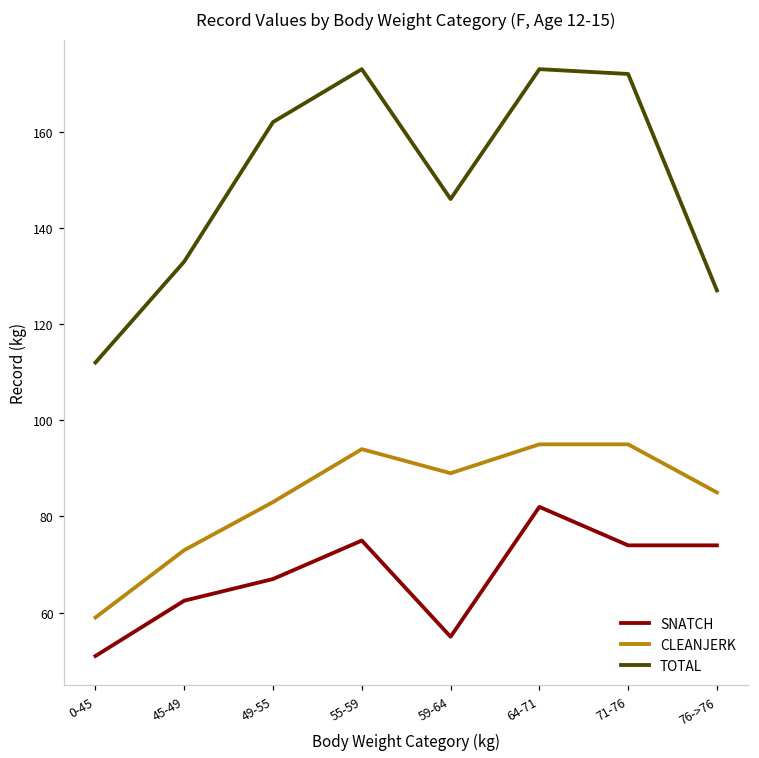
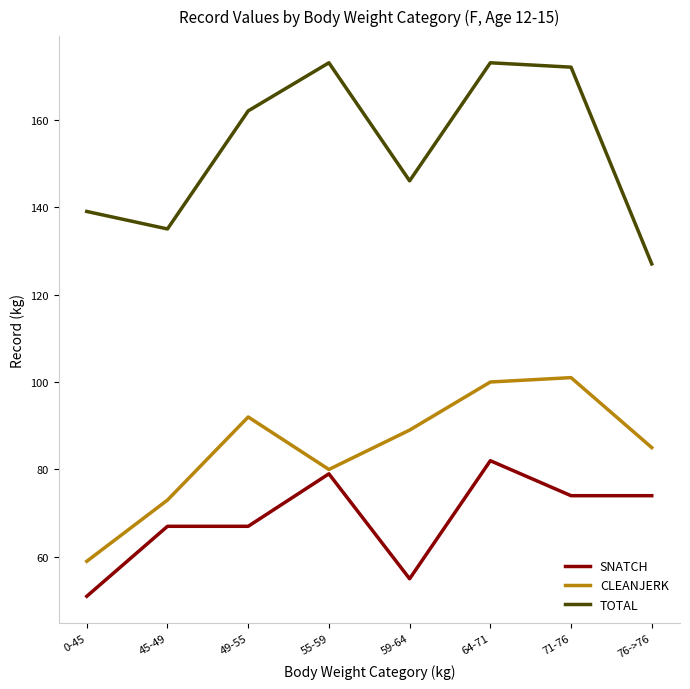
  {
    "SNATCH": {
      "0-45": 51,
-     "45-49": 63,
+     "45-49": 67,
      "49-55": 67,
-     "55-59": 75,
+     "55-59": 79,
      "59-64": 55,
      "64-71": 82,
      "71-76": 74,
      "76->76": 74
    },
    "CLEANJERK": {
      "0-45": 59,
      "45-49": 73,
-     "49-55": 83,
-     "55-59": 94,
+     "49-55": 92,
+     "55-59": 80,
      "59-64": 89,
-     "64-71": 95,
-     "71-76": 95,
+     "64-71": 100,
+     "71-76": 101,
      "76->76": 85
    },
    "TOTAL": {
-     "0-45": 112,
-     "45-49": 133,
+     "0-45": 139,
+     "45-49": 135,
      "49-55": 162,
      "55-59": 173,
      "59-64": 146,
      "64-71": 173,
      "71-76": 172,
      "76->76": 127
    }
  }
